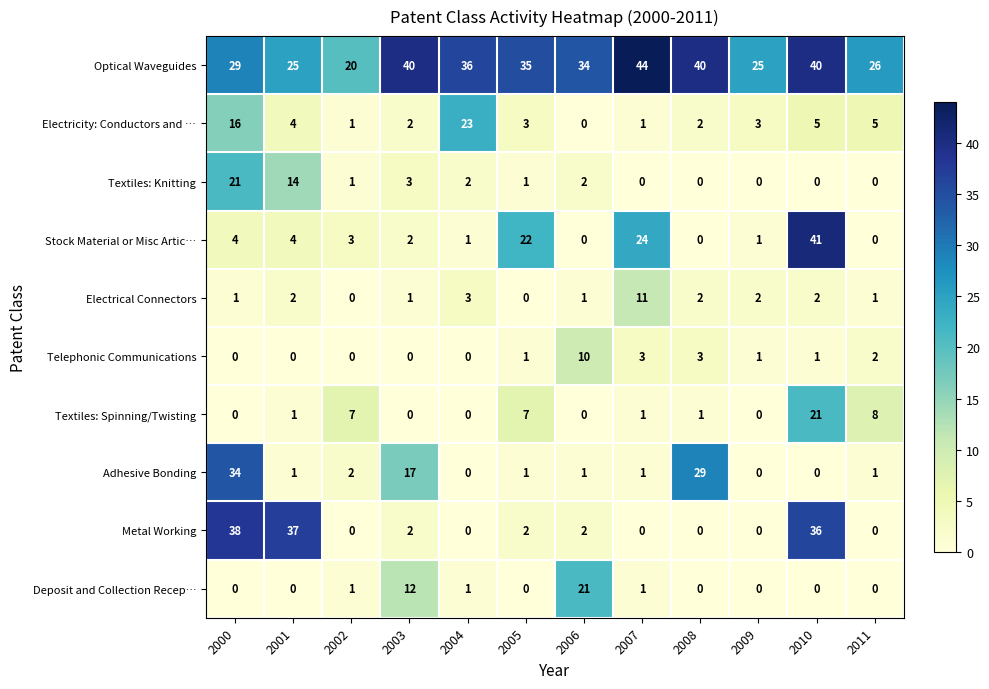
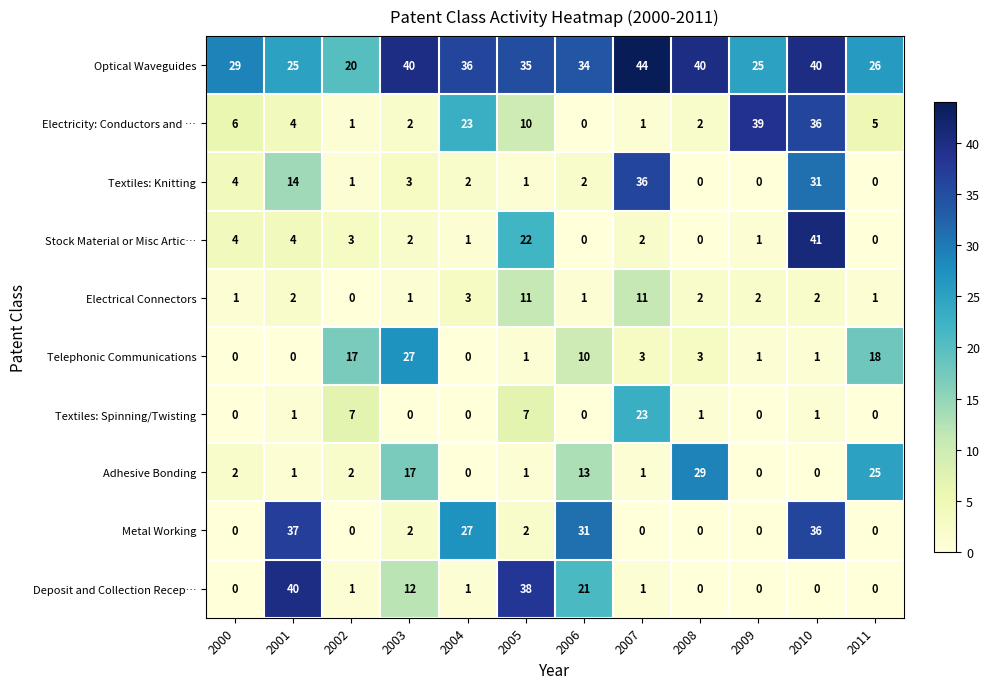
  {
    "Optical Waveguides": {
      "2000": 29,
      "2001": 25,
      "2002": 20,
      "2003": 40,
      "2004": 36,
      "2005": 35,
      "2006": 34,
      "2007": 44,
      "2008": 40,
      "2009": 25,
      "2010": 40,
      "2011": 26
    },
    "Electricity: Conductors and …": {
-     "2000": 16,
+     "2000": 6,
      "2001": 4,
      "2002": 1,
      "2003": 2,
      "2004": 23,
-     "2005": 3,
+     "2005": 10,
      "2006": 0,
      "2007": 1,
      "2008": 2,
-     "2009": 3,
-     "2010": 5,
+     "2009": 39,
+     "2010": 36,
      "2011": 5
    },
    "Textiles: Knitting": {
-     "2000": 21,
+     "2000": 4,
      "2001": 14,
      "2002": 1,
      "2003": 3,
      "2004": 2,
      "2005": 1,
      "2006": 2,
-     "2007": 0,
+     "2007": 36,
      "2008": 0,
      "2009": 0,
-     "2010": 0,
+     "2010": 31,
      "2011": 0
    },
    "Stock Material or Misc Artic…": {
      "2000": 4,
      "2001": 4,
      "2002": 3,
      "2003": 2,
      "2004": 1,
      "2005": 22,
      "2006": 0,
-     "2007": 24,
+     "2007": 2,
      "2008": 0,
      "2009": 1,
      "2010": 41,
      "2011": 0
    },
    "Electrical Connectors": {
      "2000": 1,
      "2001": 2,
      "2002": 0,
      "2003": 1,
      "2004": 3,
-     "2005": 0,
+     "2005": 11,
      "2006": 1,
      "2007": 11,
      "2008": 2,
      "2009": 2,
      "2010": 2,
      "2011": 1
    },
    "Telephonic Communications": {
      "2000": 0,
      "2001": 0,
-     "2002": 0,
-     "2003": 0,
+     "2002": 17,
+     "2003": 27,
      "2004": 0,
      "2005": 1,
      "2006": 10,
      "2007": 3,
      "2008": 3,
      "2009": 1,
      "2010": 1,
-     "2011": 2
+     "2011": 18
    },
    "Textiles: Spinning/Twisting": {
      "2000": 0,
      "2001": 1,
      "2002": 7,
      "2003": 0,
      "2004": 0,
      "2005": 7,
      "2006": 0,
-     "2007": 1,
+     "2007": 23,
      "2008": 1,
      "2009": 0,
-     "2010": 21,
-     "2011": 8
+     "2010": 1,
+     "2011": 0
    },
    "Adhesive Bonding": {
-     "2000": 34,
+     "2000": 2,
      "2001": 1,
      "2002": 2,
      "2003": 17,
      "2004": 0,
      "2005": 1,
-     "2006": 1,
+     "2006": 13,
      "2007": 1,
      "2008": 29,
      "2009": 0,
      "2010": 0,
-     "2011": 1
+     "2011": 25
    },
    "Metal Working": {
-     "2000": 38,
+     "2000": 0,
      "2001": 37,
      "2002": 0,
      "2003": 2,
-     "2004": 0,
+     "2004": 27,
      "2005": 2,
-     "2006": 2,
+     "2006": 31,
      "2007": 0,
      "2008": 0,
      "2009": 0,
      "2010": 36,
      "2011": 0
    },
    "Deposit and Collection Recep…": {
      "2000": 0,
-     "2001": 0,
+     "2001": 40,
      "2002": 1,
      "2003": 12,
      "2004": 1,
-     "2005": 0,
+     "2005": 38,
      "2006": 21,
      "2007": 1,
      "2008": 0,
      "2009": 0,
      "2010": 0,
      "2011": 0
    }
  }
